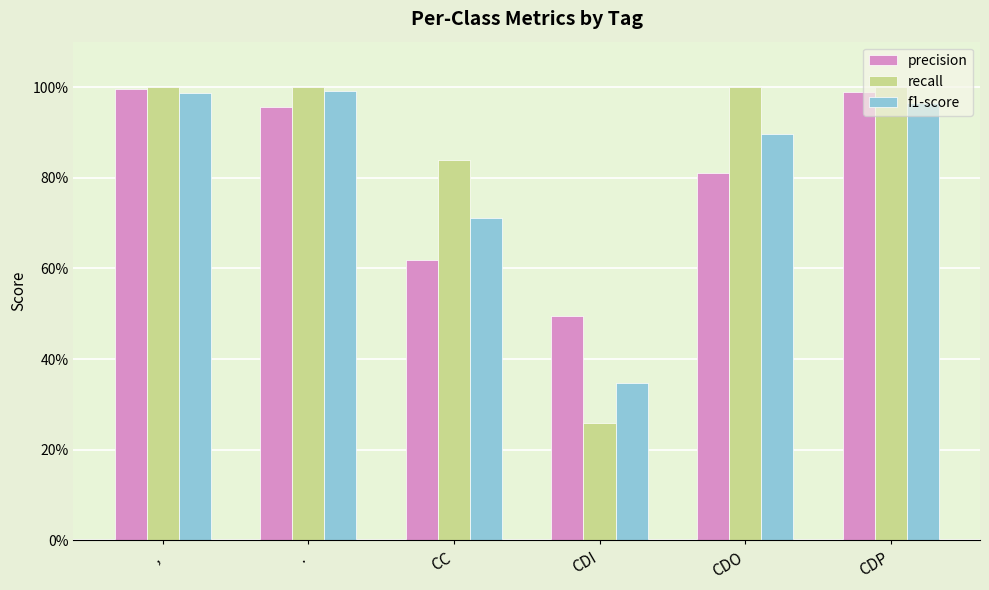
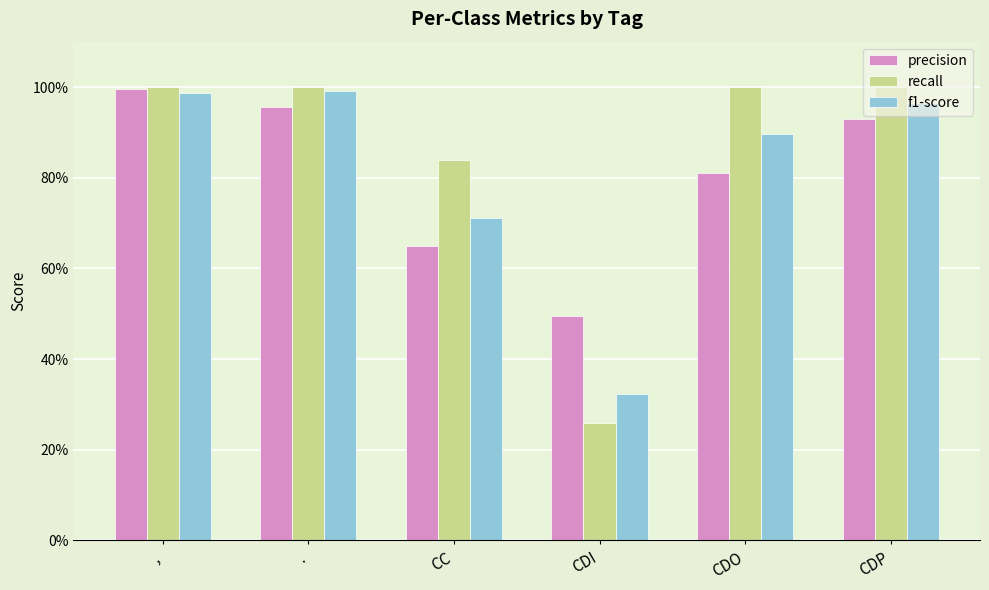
  {
    "precision": {
      ",": "100%",
      ".": "96%",
-     "CC": "62%",
+     "CC": "65%",
      "CDI": "49%",
      "CDO": "81%",
-     "CDP": "99%"
+     "CDP": "93%"
    },
    "recall": {
      ",": "100%",
      ".": "100%",
      "CC": "84%",
      "CDI": "26%",
      "CDO": "100%"
    },
    "f1-score": {
      ",": "99%",
      ".": "99%",
      "CC": "71%",
-     "CDI": "35%",
+     "CDI": "32%",
      "CDO": "90%"
    }
  }
